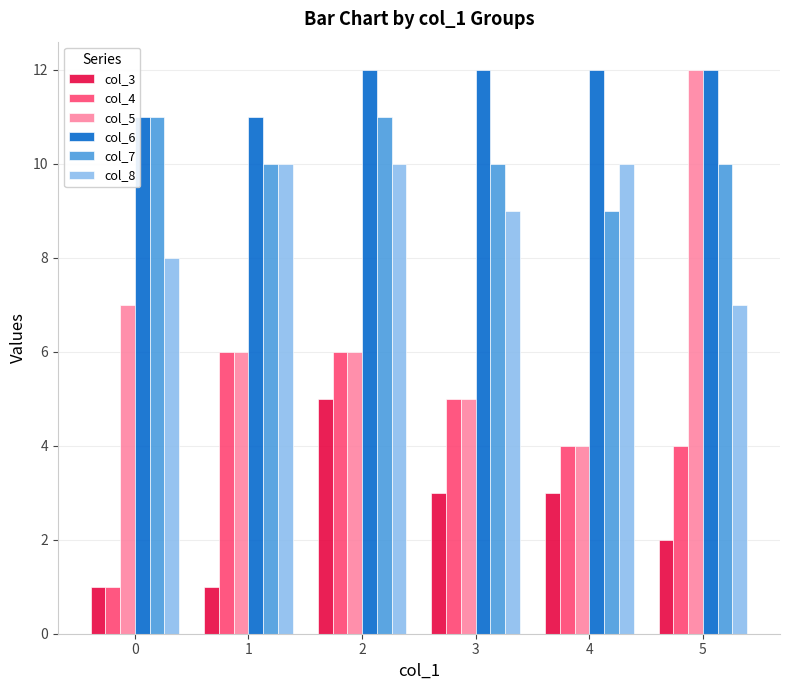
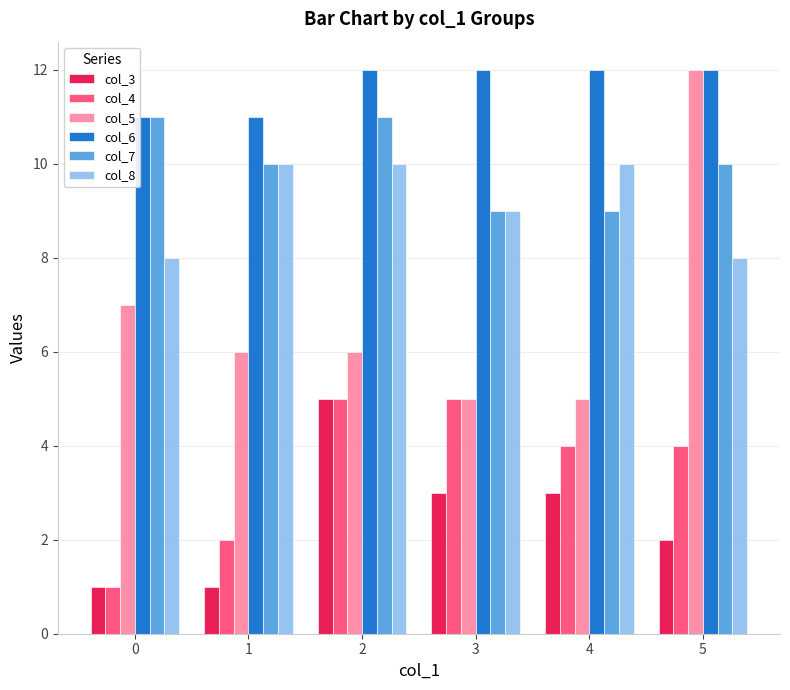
  {
    "col_3": {
      "0": 1,
      "1": 1,
      "2": 5,
      "3": 3,
      "4": 3,
      "5": 2
    },
    "col_4": {
      "0": 1,
-     "1": 6,
-     "2": 6,
+     "1": 2,
+     "2": 5,
      "3": 5,
      "4": 4,
      "5": 4
    },
    "col_5": {
      "0": 7,
      "1": 6,
      "2": 6,
      "3": 5,
-     "4": 4,
+     "4": 5,
      "5": 12
    },
    "col_6": {
      "0": 11,
      "1": 11,
      "2": 12,
      "3": 12,
      "4": 12,
      "5": 12
    },
    "col_7": {
      "0": 11,
      "1": 10,
      "2": 11,
-     "3": 10,
+     "3": 9,
      "4": 9,
      "5": 10
    },
    "col_8": {
      "0": 8,
      "1": 10,
      "2": 10,
      "3": 9,
      "4": 10,
-     "5": 7
+     "5": 8
    }
  }
